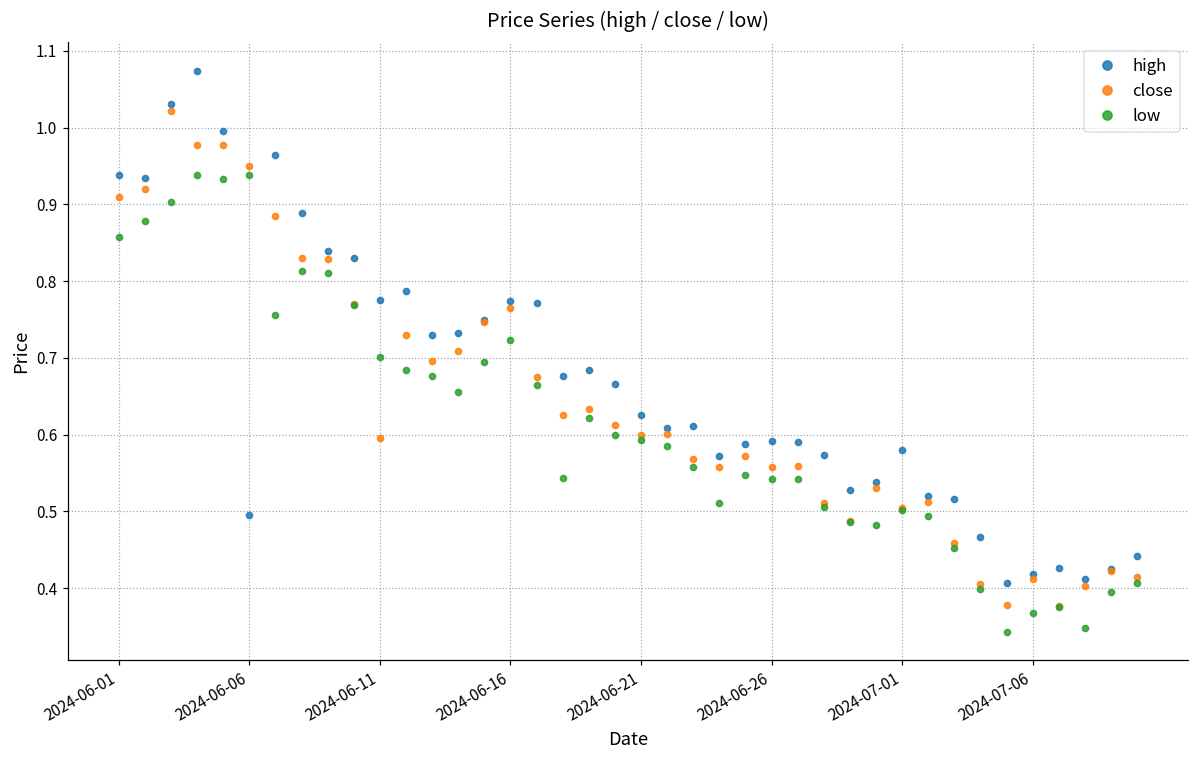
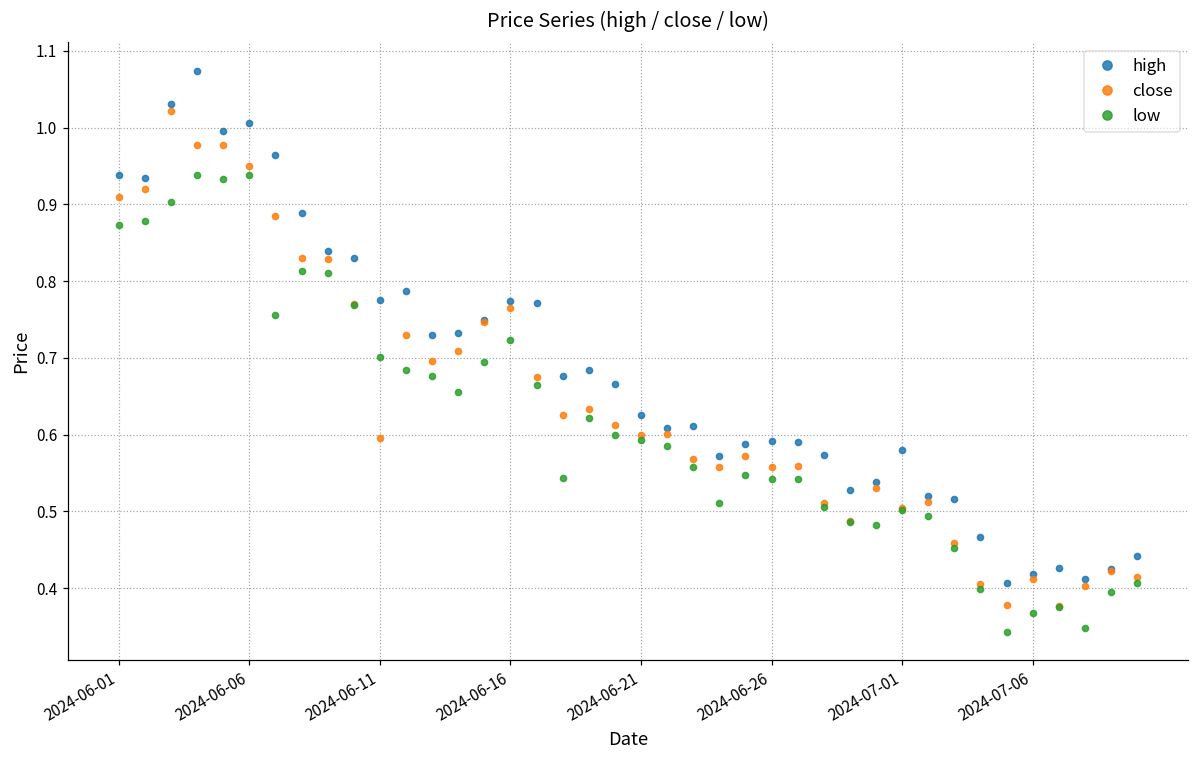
  {
    "high": {
      "2024-06-01": 0.94,
-     "2024-06-06": 0.50,
+     "2024-06-06": 1.01,
      "2024-06-11": 0.78,
      "2024-06-16": 0.77,
      "2024-06-21": 0.63,
      "2024-06-26": 0.59,
      "2024-07-01": 0.58,
      "2024-07-06": 0.42
    },
    "close": {
      "2024-06-01": 0.91,
      "2024-06-06": 0.95,
      "2024-06-11": 0.60,
      "2024-06-16": 0.77,
      "2024-06-21": 0.60,
      "2024-06-26": 0.56,
      "2024-07-06": 0.41
    },
    "low": {
-     "2024-06-01": 0.86,
+     "2024-06-01": 0.87,
      "2024-06-06": 0.94,
      "2024-06-11": 0.70,
      "2024-06-16": 0.72,
      "2024-06-21": 0.59,
      "2024-06-26": 0.54,
      "2024-07-06": 0.37
    }
  }
